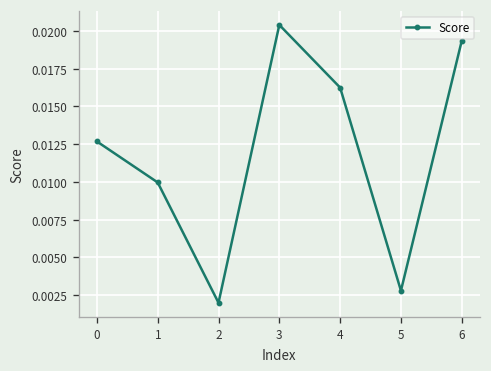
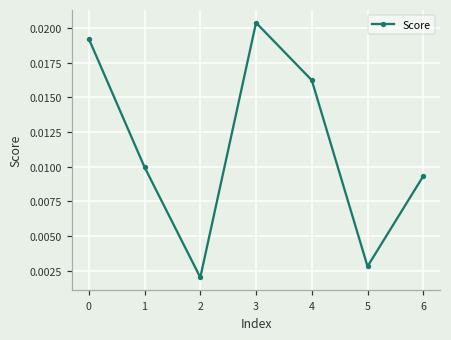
  {
-   "0": 0.0127,
+   "0": 0.0192,
    "1": 0.0100,
    "2": 0.0020,
    "3": 0.0204,
    "4": 0.0162,
    "5": 0.0028,
-   "6": 0.0193
+   "6": 0.0093
  }
